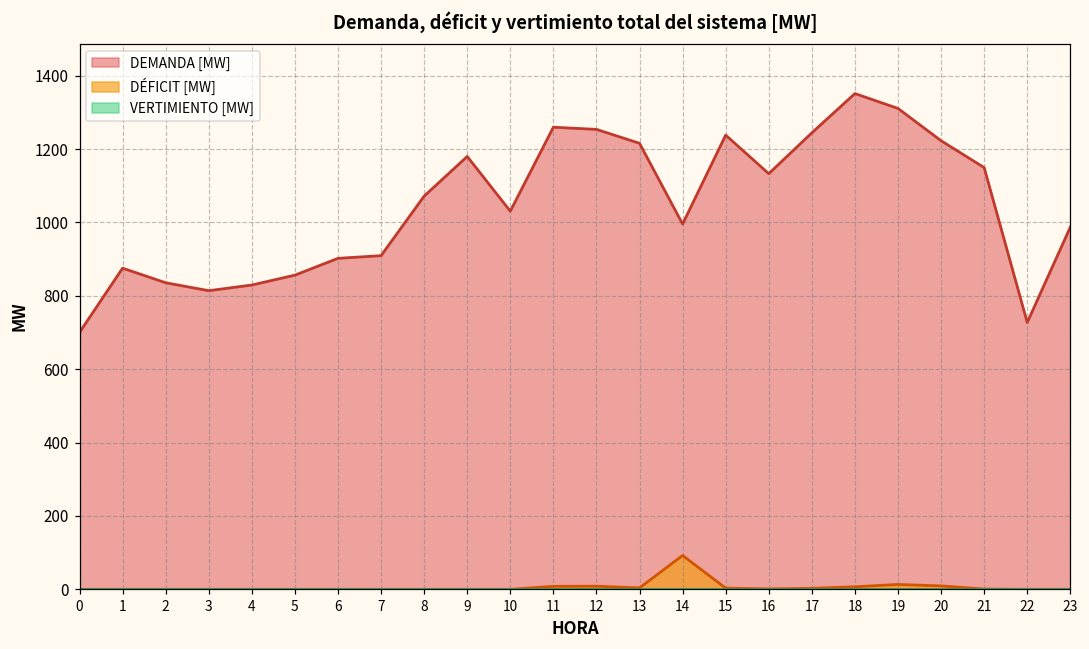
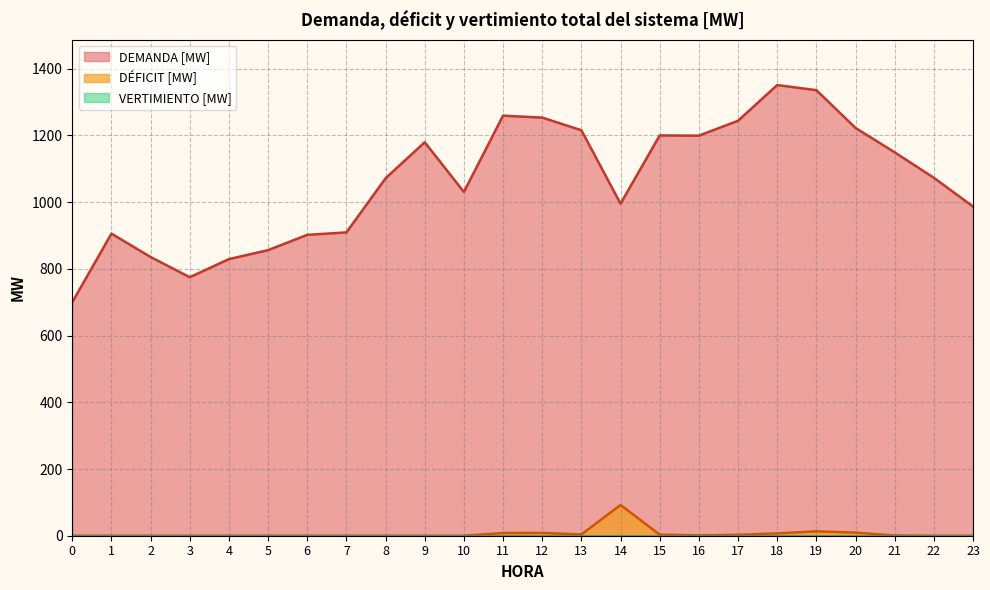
  {
    "DEMANDA [MW]": {
      "0": 700,
-     "1": 880,
+     "1": 910,
      "2": 840,
-     "3": 810,
+     "3": 780,
      "4": 830,
      "5": 860,
      "6": 900,
      "7": 910,
      "8": 1070,
      "9": 1180,
      "10": 1030,
      "11": 1260,
      "12": 1250,
      "13": 1220,
      "14": 1000,
-     "15": 1240,
-     "16": 1130,
+     "15": 1200,
+     "16": 1200,
      "17": 1240,
      "18": 1350,
-     "19": 1310,
+     "19": 1340,
      "20": 1220,
      "21": 1150,
-     "22": 730,
+     "22": 1070,
      "23": 990
    },
    "DÉFICIT [MW]": {
      "11": 10,
      "12": 10,
      "14": 90,
      "19": 10,
      "20": 10
    },
    "VERTIMIENTO [MW]": {
      "11": 0,
      "12": 0,
      "14": 0,
      "19": 0,
      "20": 0
    }
  }
